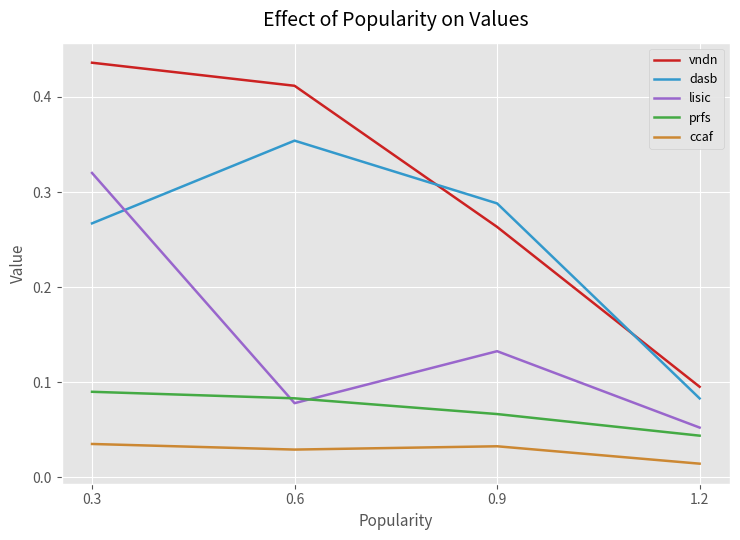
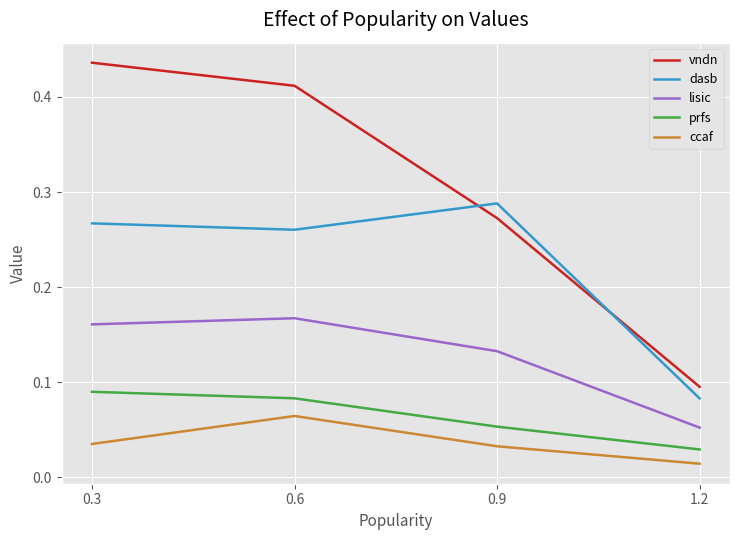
  {
    "vndn": {
      "0.3": 0.44,
      "0.6": 0.41,
-     "0.9": 0.26,
+     "0.9": 0.27,
      "1.2": 0.10
    },
    "dasb": {
      "0.3": 0.27,
-     "0.6": 0.35,
+     "0.6": 0.26,
      "0.9": 0.29,
      "1.2": 0.08
    },
    "lisic": {
-     "0.3": 0.32,
-     "0.6": 0.08,
+     "0.3": 0.16,
+     "0.6": 0.17,
      "0.9": 0.13,
      "1.2": 0.05
    },
    "prfs": {
      "0.3": 0.09,
      "0.6": 0.08,
-     "0.9": 0.07,
-     "1.2": 0.04
+     "0.9": 0.05,
+     "1.2": 0.03
    },
    "ccaf": {
      "0.3": 0.04,
-     "0.6": 0.03,
+     "0.6": 0.06,
      "0.9": 0.03,
      "1.2": 0.01
    }
  }
